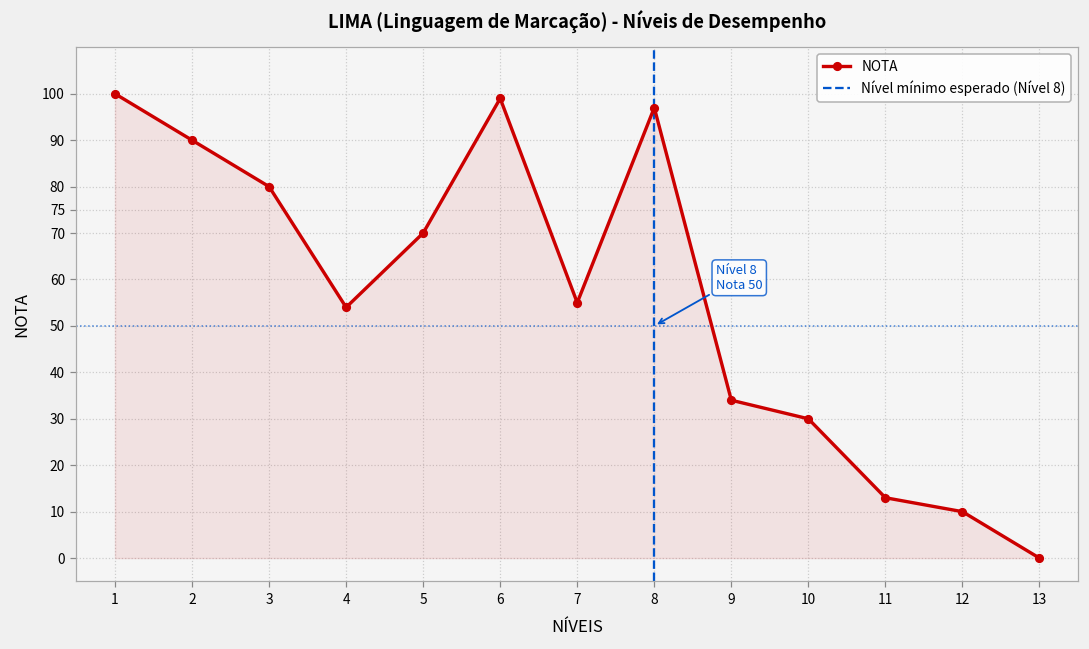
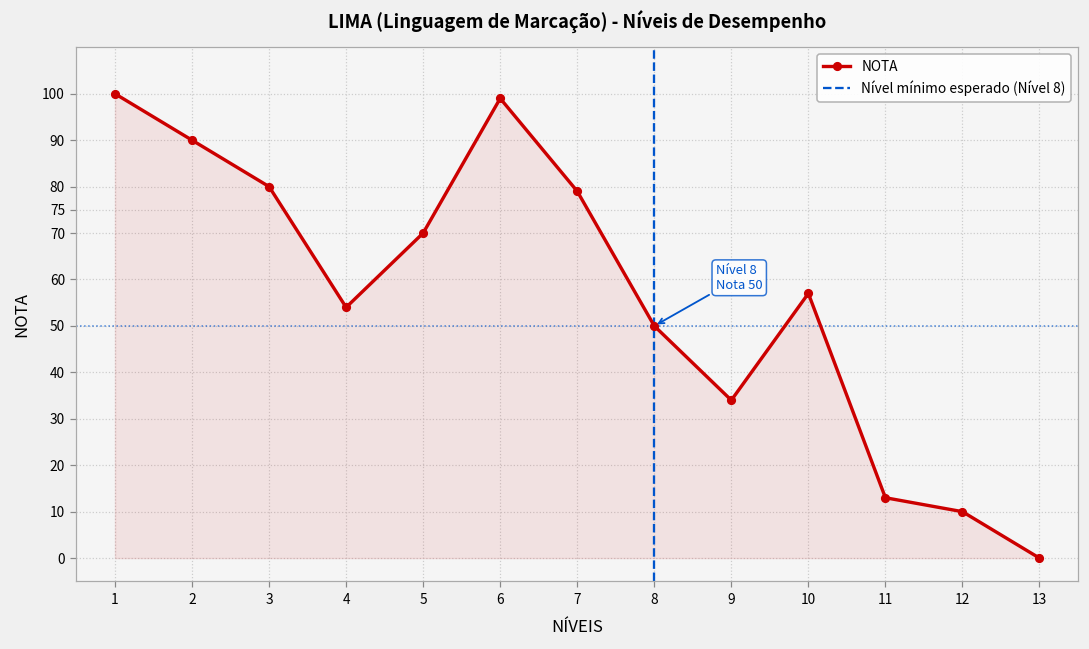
  {
    "1": 100,
    "2": 90,
    "3": 80,
    "4": 54,
    "5": 70,
    "6": 99,
-   "7": 55,
-   "8": 97,
+   "7": 79,
+   "8": 50,
    "9": 34,
-   "10": 30,
+   "10": 57,
    "11": 13,
    "12": 10,
    "13": 0
  }
